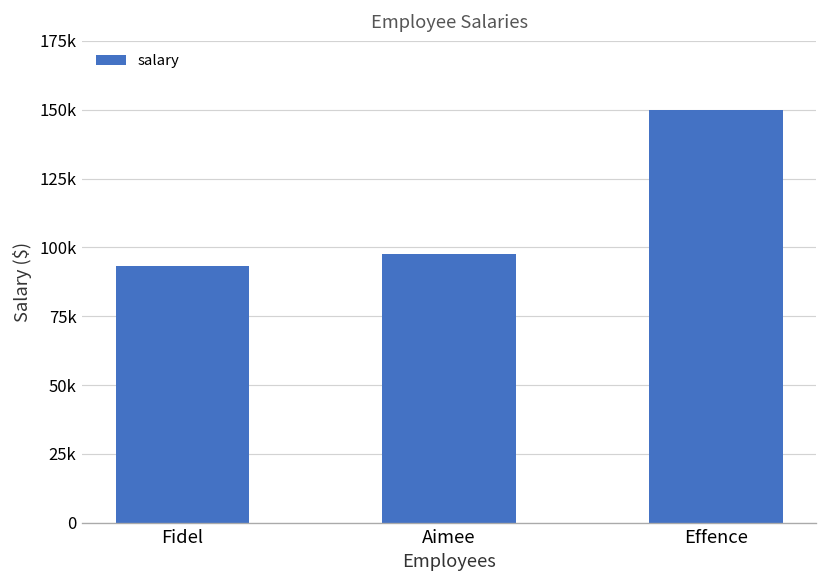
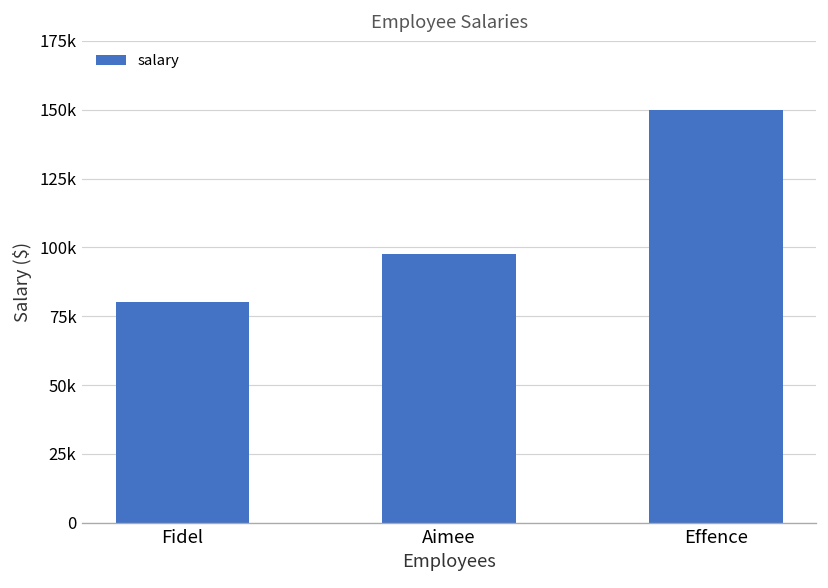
  {
-   "Fidel": 93000,
+   "Fidel": 80000,
    "Aimee": 98000,
    "Effence": 150000
  }
